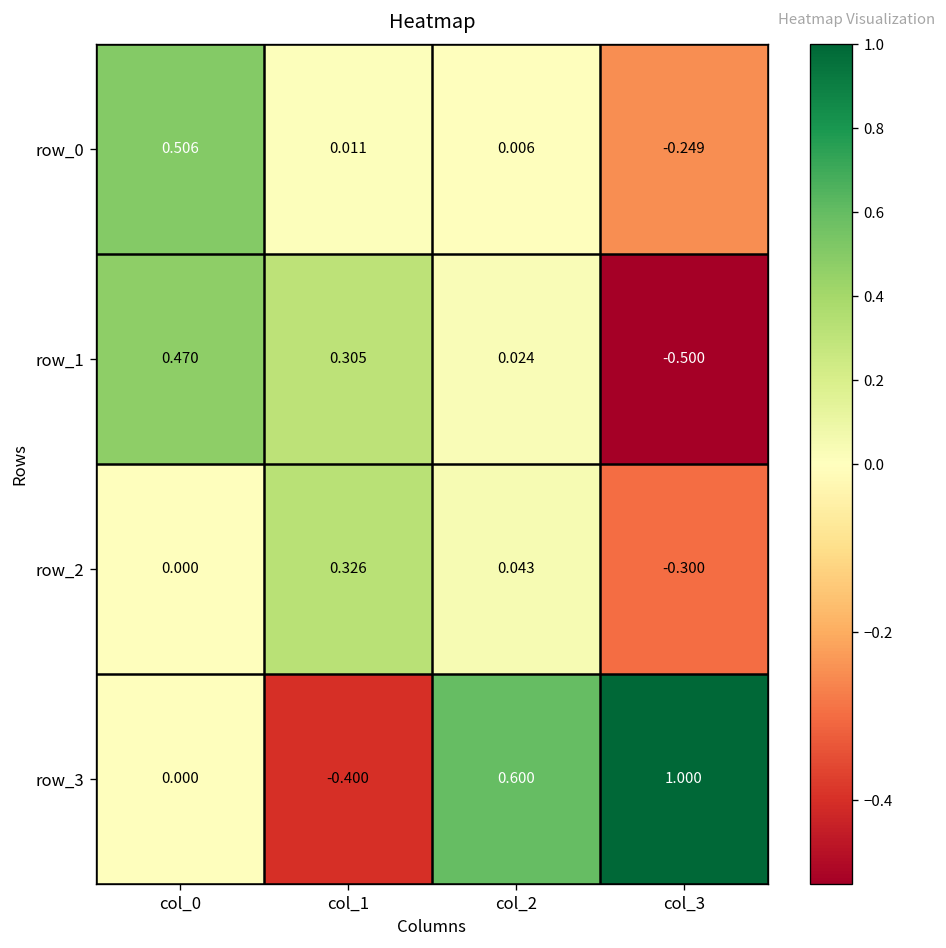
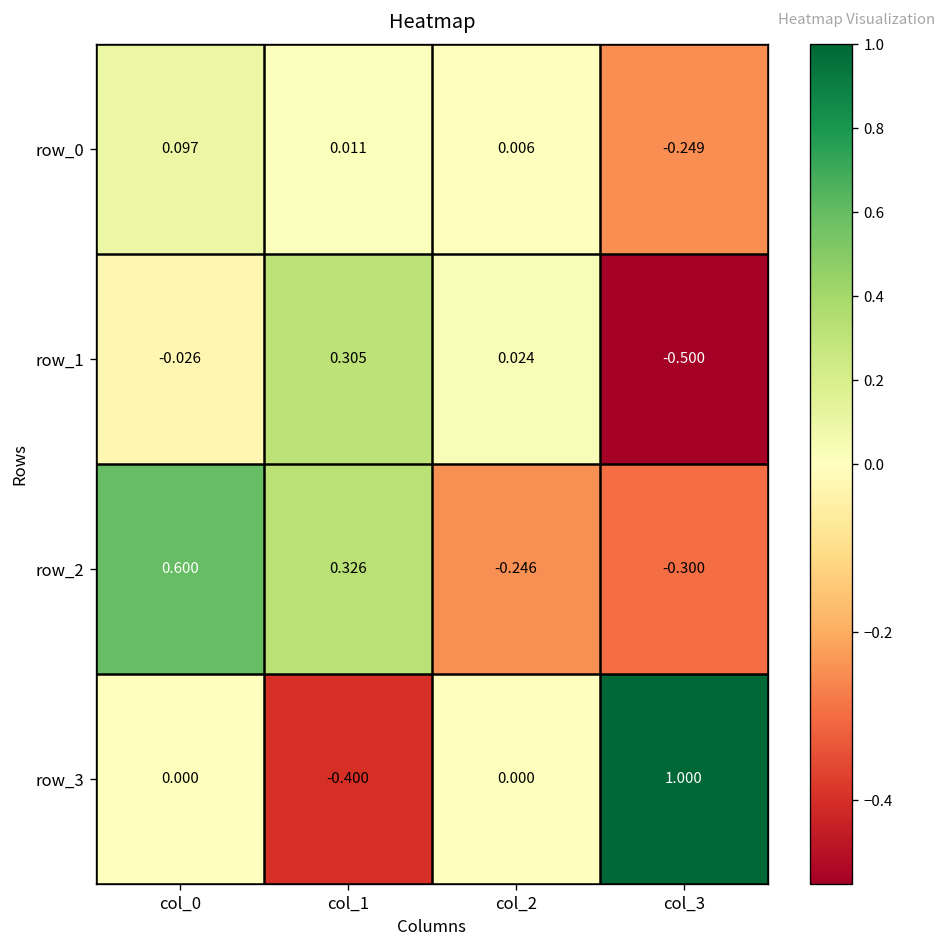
  {
    "row_0": {
-     "col_0": 0.506,
+     "col_0": 0.097,
      "col_1": 0.011,
      "col_2": 0.006,
      "col_3": -0.249
    },
    "row_1": {
-     "col_0": 0.470,
+     "col_0": -0.026,
      "col_1": 0.305,
      "col_2": 0.024,
      "col_3": -0.500
    },
    "row_2": {
-     "col_0": 0.000,
+     "col_0": 0.600,
      "col_1": 0.326,
-     "col_2": 0.043,
+     "col_2": -0.246,
      "col_3": -0.300
    },
    "row_3": {
      "col_0": 0.000,
      "col_1": -0.400,
-     "col_2": 0.600,
+     "col_2": 0.000,
      "col_3": 1.000
    }
  }
